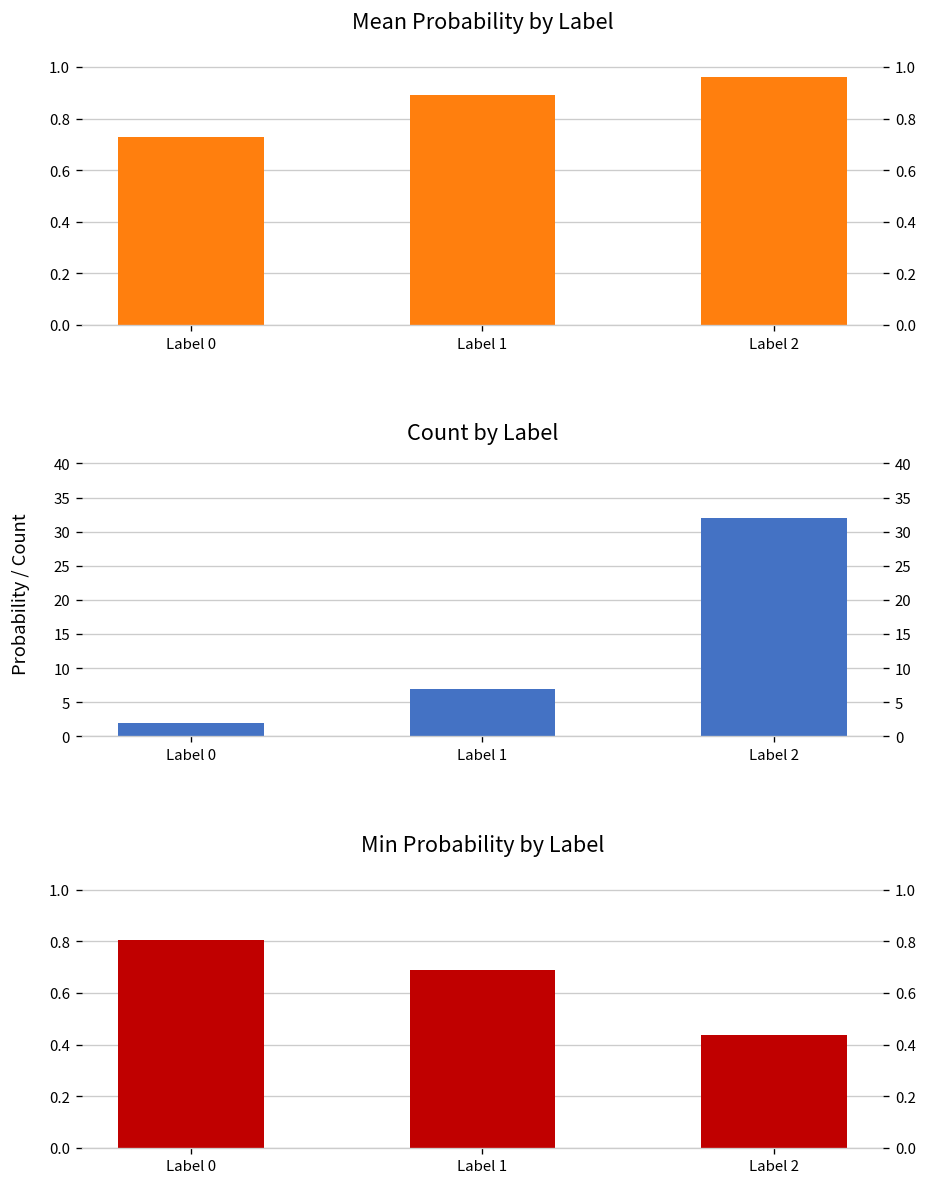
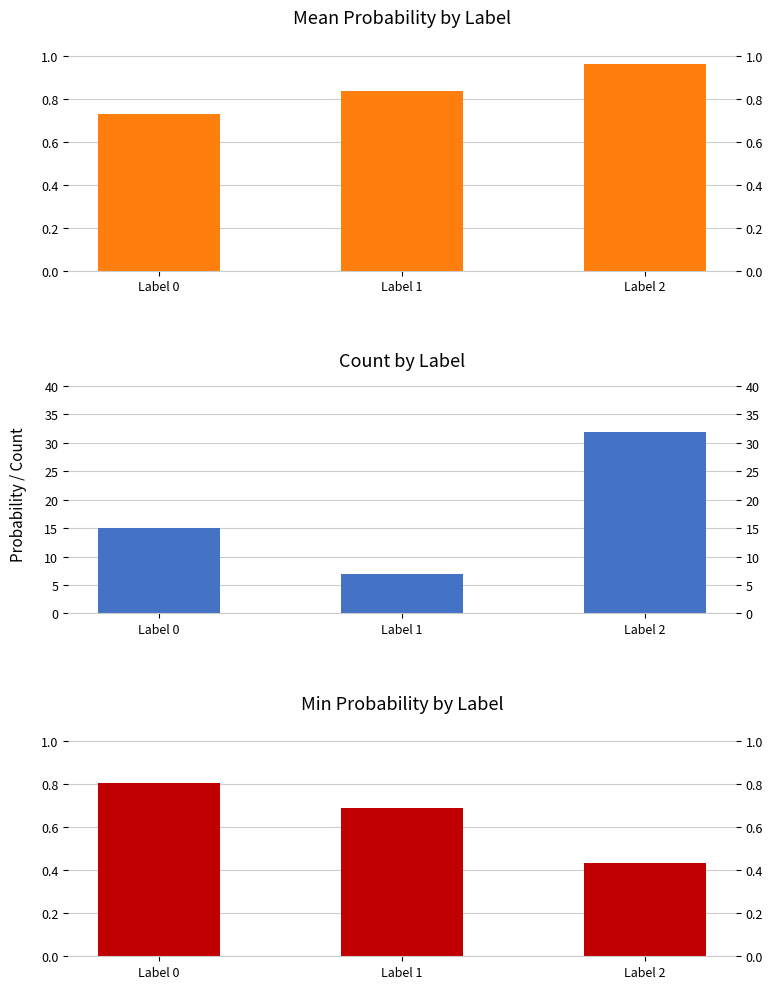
  {
    "Mean Probability by Label": {
      "Label 0": 0.73,
-     "Label 1": 0.89,
+     "Label 1": 0.83,
      "Label 2": 0.96
    },
    "Count by Label": {
-     "Label 0": 2,
+     "Label 0": 15,
      "Label 1": 7,
      "Label 2": 32
    },
    "Min Probability by Label": {
      "Label 0": 0.81,
      "Label 1": 0.69,
      "Label 2": 0.44
    }
  }
